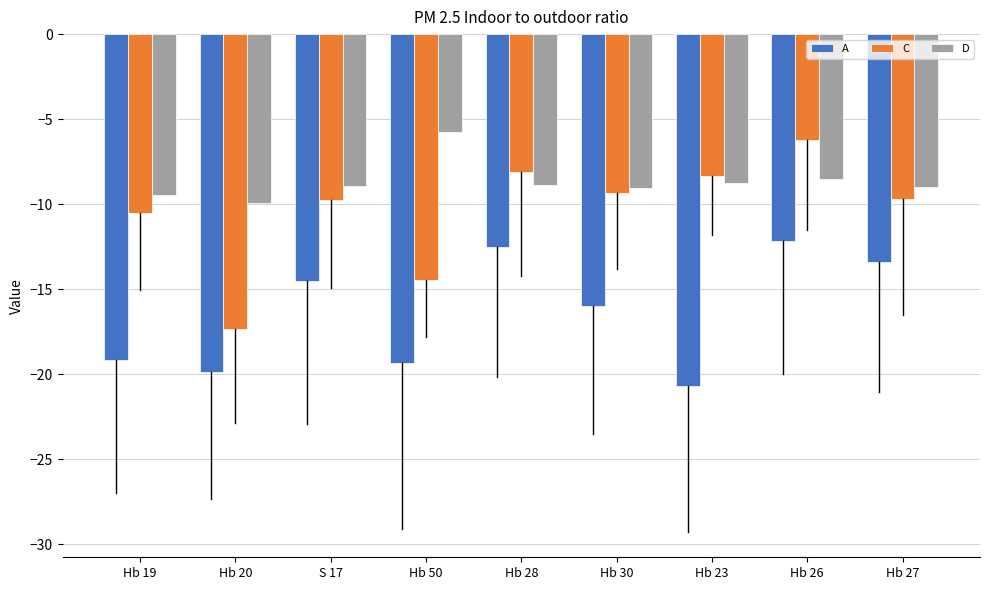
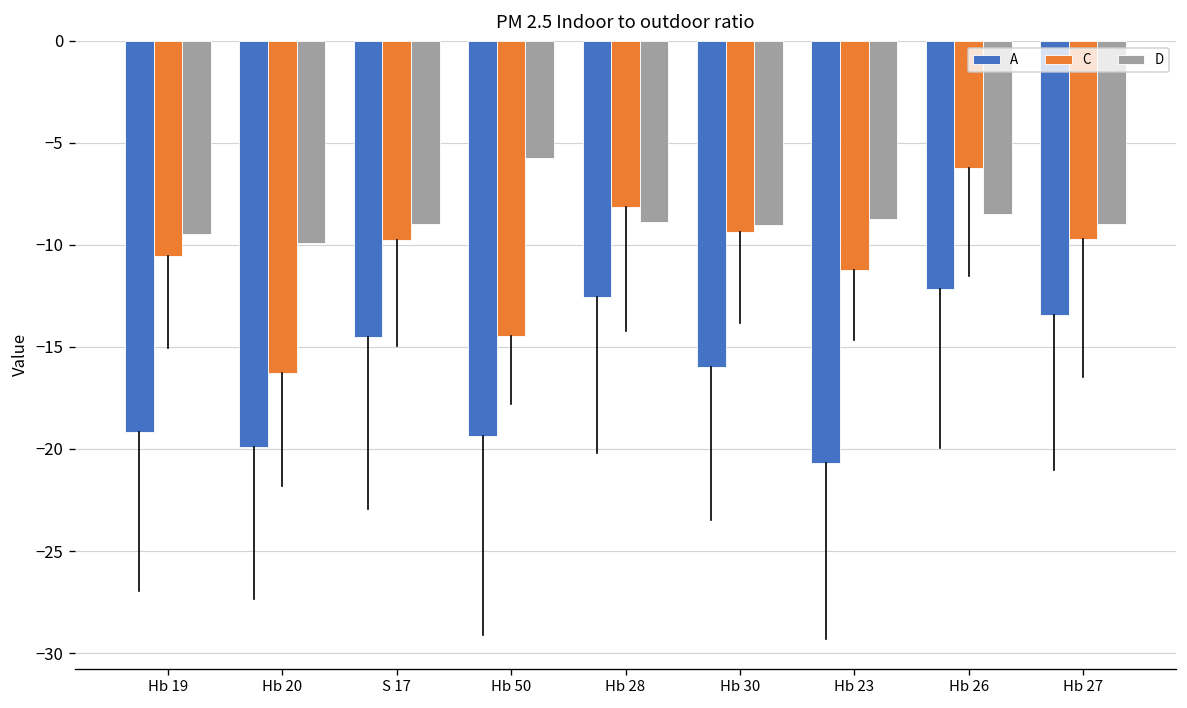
  {
    "A": {
      "Hb 19": -19.2,
      "Hb 20": -19.9,
      "S 17": -14.5,
      "Hb 50": -19.3,
      "Hb 28": -12.5,
      "Hb 30": -16.0,
      "Hb 23": -20.7,
      "Hb 26": -12.2,
      "Hb 27": -13.4
    },
    "C": {
      "Hb 19": -10.6,
-     "Hb 20": -17.4,
+     "Hb 20": -16.3,
      "S 17": -9.8,
      "Hb 50": -14.5,
      "Hb 28": -8.1,
      "Hb 30": -9.4,
-     "Hb 23": -8.3,
+     "Hb 23": -11.2,
      "Hb 26": -6.2,
      "Hb 27": -9.7
    },
    "D": {
      "Hb 19": -9.5,
      "Hb 20": -9.9,
      "S 17": -9.0,
      "Hb 50": -5.8,
      "Hb 28": -8.9,
      "Hb 30": -9.0,
      "Hb 23": -8.7,
      "Hb 26": -8.5,
      "Hb 27": -9.0
    }
  }
